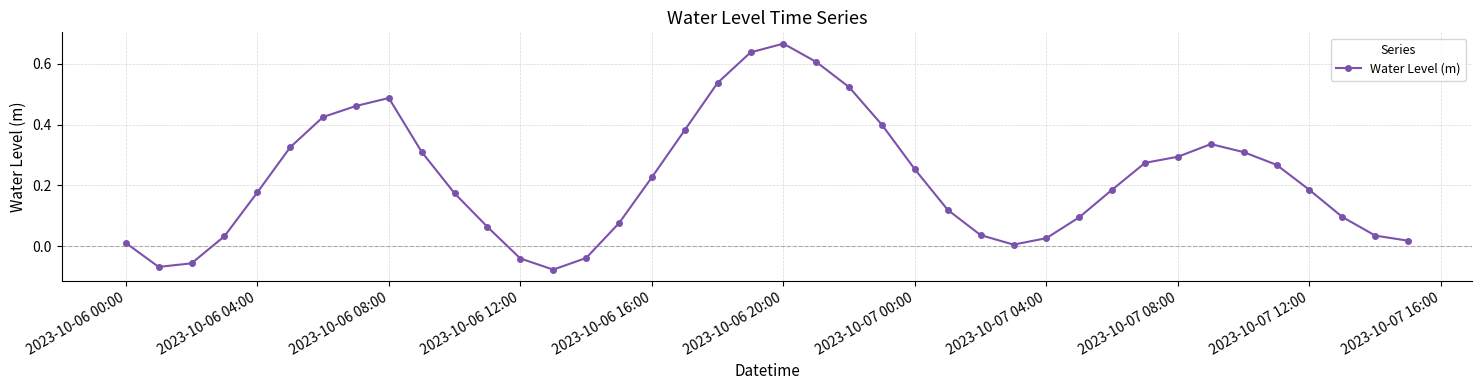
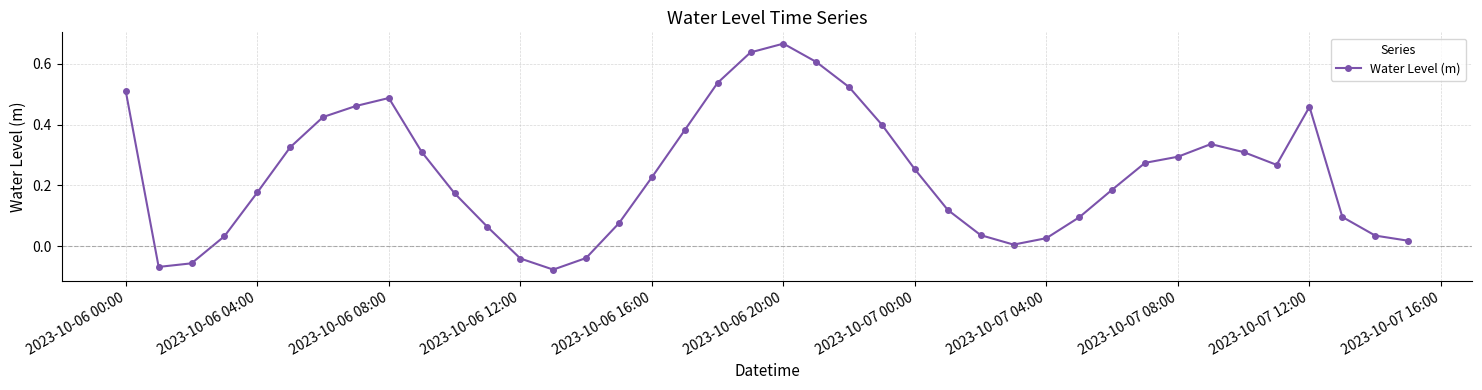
  {
-   "2023-10-06 00:00": 0.01,
+   "2023-10-06 00:00": 0.51,
    "2023-10-06 04:00": 0.18,
    "2023-10-06 08:00": 0.49,
    "2023-10-06 12:00": -0.04,
    "2023-10-06 16:00": 0.23,
    "2023-10-06 20:00": 0.67,
    "2023-10-07 00:00": 0.25,
    "2023-10-07 04:00": 0.03,
    "2023-10-07 08:00": 0.29,
-   "2023-10-07 12:00": 0.19
+   "2023-10-07 12:00": 0.46
  }
